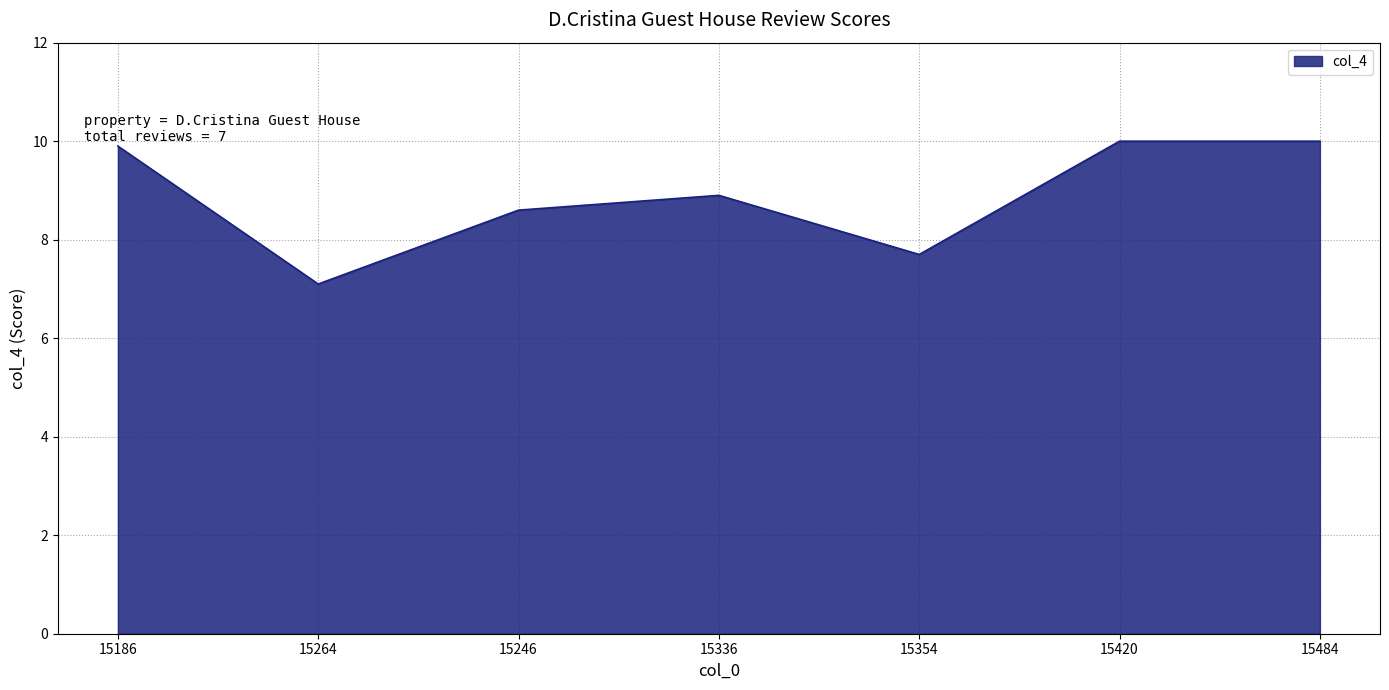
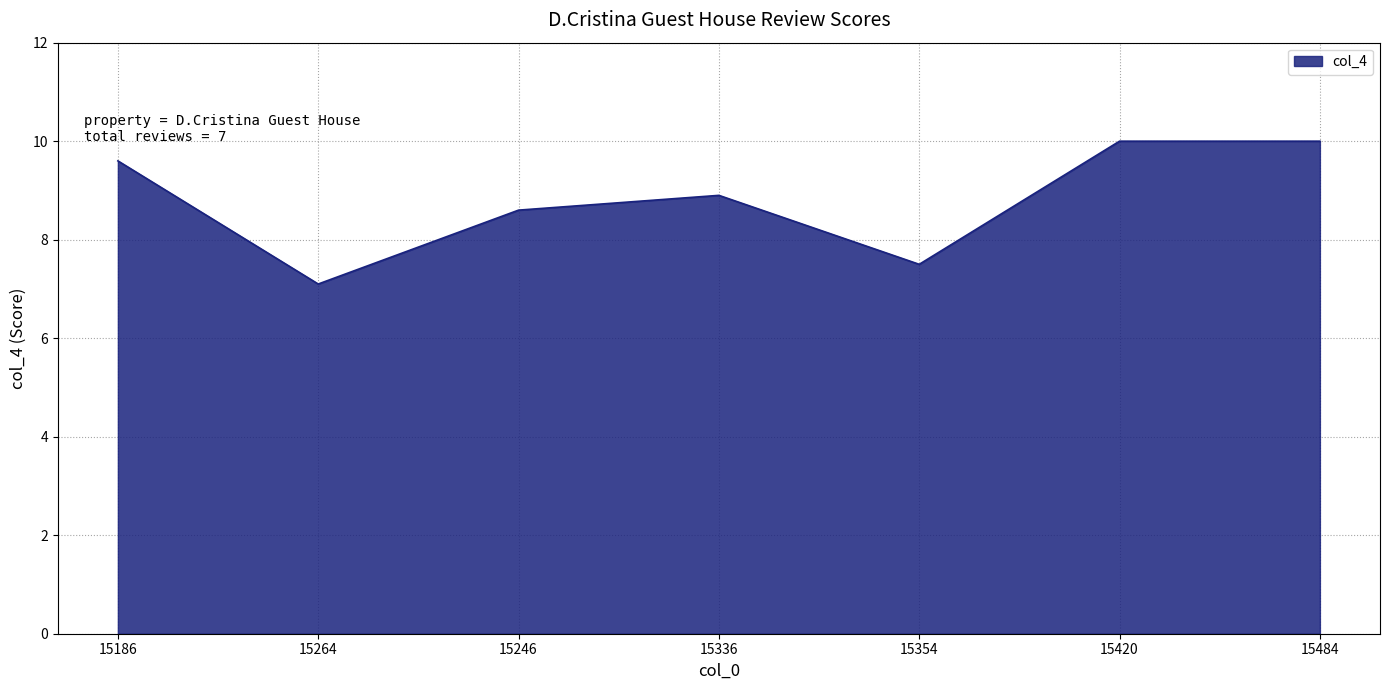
  {
-   "15186": 9.9,
+   "15186": 9.6,
    "15264": 7.1,
    "15246": 8.6,
    "15336": 8.9,
-   "15354": 7.7,
+   "15354": 7.5,
    "15420": 10.0,
    "15484": 10.0
  }
